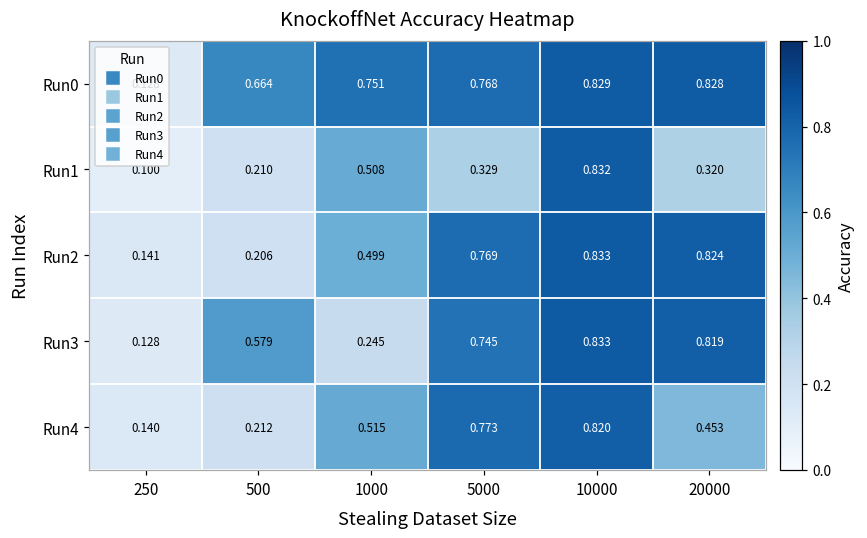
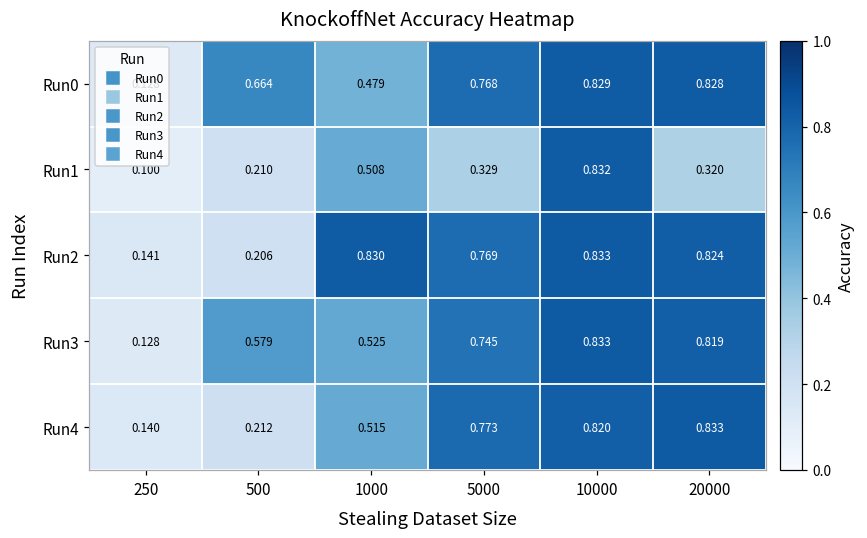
  {
    "Run0": {
      "500": 0.664,
-     "1000": 0.751,
+     "1000": 0.479,
      "5000": 0.768,
      "10000": 0.829,
      "20000": 0.828
    },
    "Run1": {
      "250": 0.100,
      "500": 0.210,
      "1000": 0.508,
      "5000": 0.329,
      "10000": 0.832,
      "20000": 0.320
    },
    "Run2": {
      "250": 0.141,
      "500": 0.206,
-     "1000": 0.499,
+     "1000": 0.830,
      "5000": 0.769,
      "10000": 0.833,
      "20000": 0.824
    },
    "Run3": {
      "250": 0.128,
      "500": 0.579,
-     "1000": 0.245,
+     "1000": 0.525,
      "5000": 0.745,
      "10000": 0.833,
      "20000": 0.819
    },
    "Run4": {
      "250": 0.140,
      "500": 0.212,
      "1000": 0.515,
      "5000": 0.773,
      "10000": 0.820,
-     "20000": 0.453
+     "20000": 0.833
    }
  }
